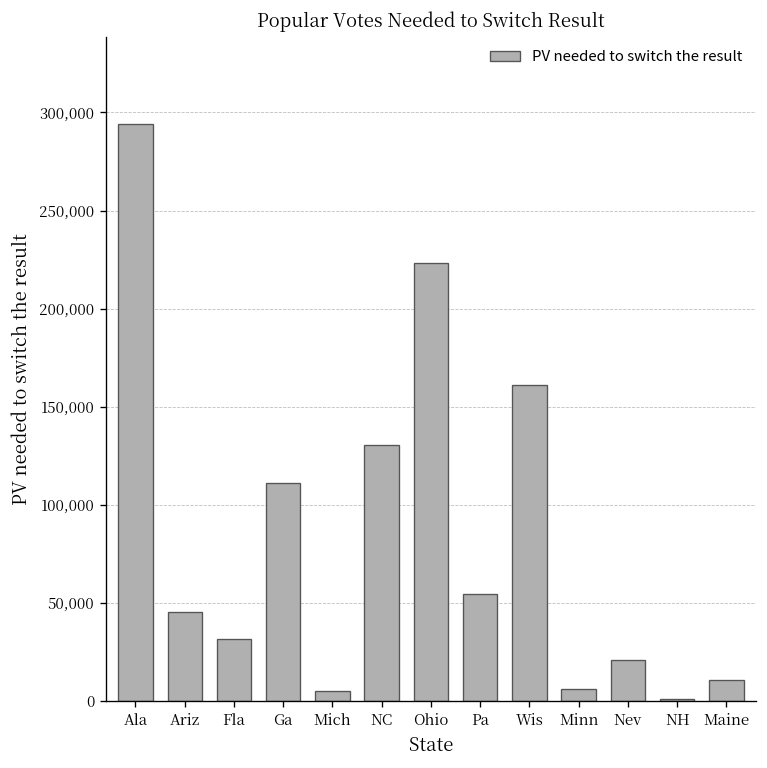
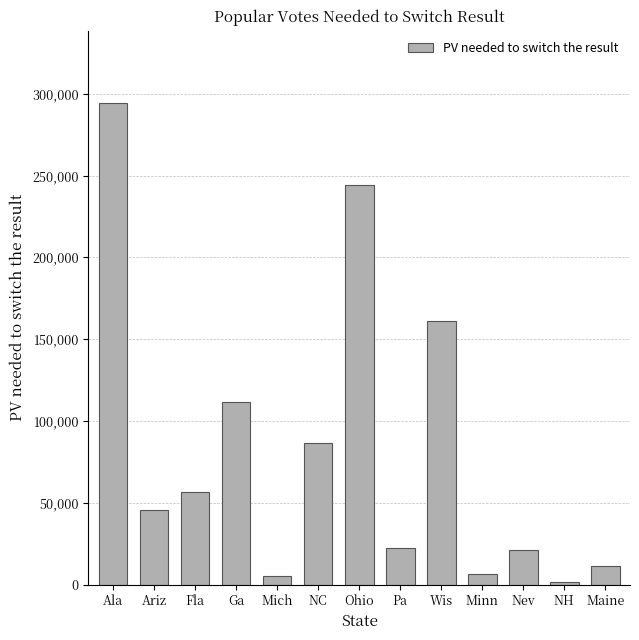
  {
    "Ala": "294,000",
    "Ariz": "46,000",
-   "Fla": "32,000",
+   "Fla": "56,000",
    "Ga": "111,000",
    "Mich": "5,000",
-   "NC": "131,000",
-   "Ohio": "223,000",
-   "Pa": "55,000",
+   "NC": "87,000",
+   "Ohio": "244,000",
+   "Pa": "22,000",
    "Wis": "161,000",
    "Minn": "6,000",
    "Nev": "21,000",
    "Maine": "11,000"
  }
